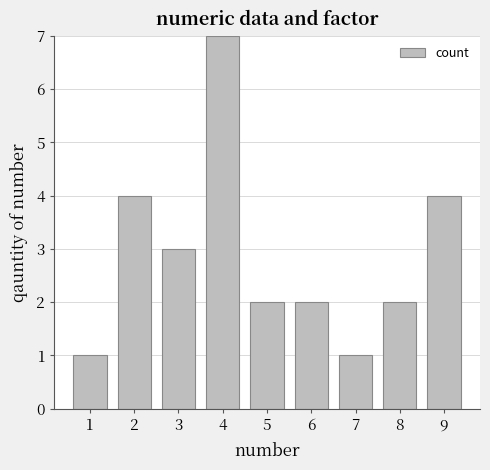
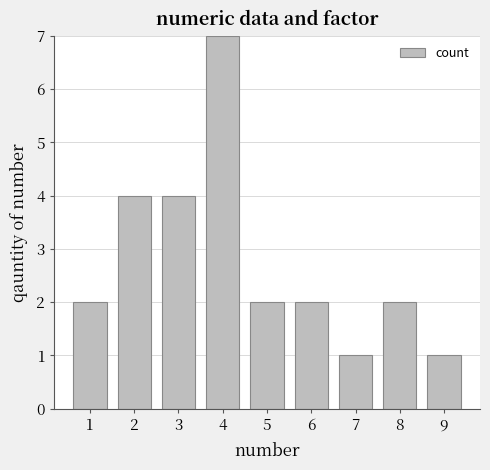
  {
-   "1": 1,
+   "1": 2,
    "2": 4,
-   "3": 3,
+   "3": 4,
    "4": 7,
    "5": 2,
    "6": 2,
    "7": 1,
    "8": 2,
-   "9": 4
+   "9": 1
  }
